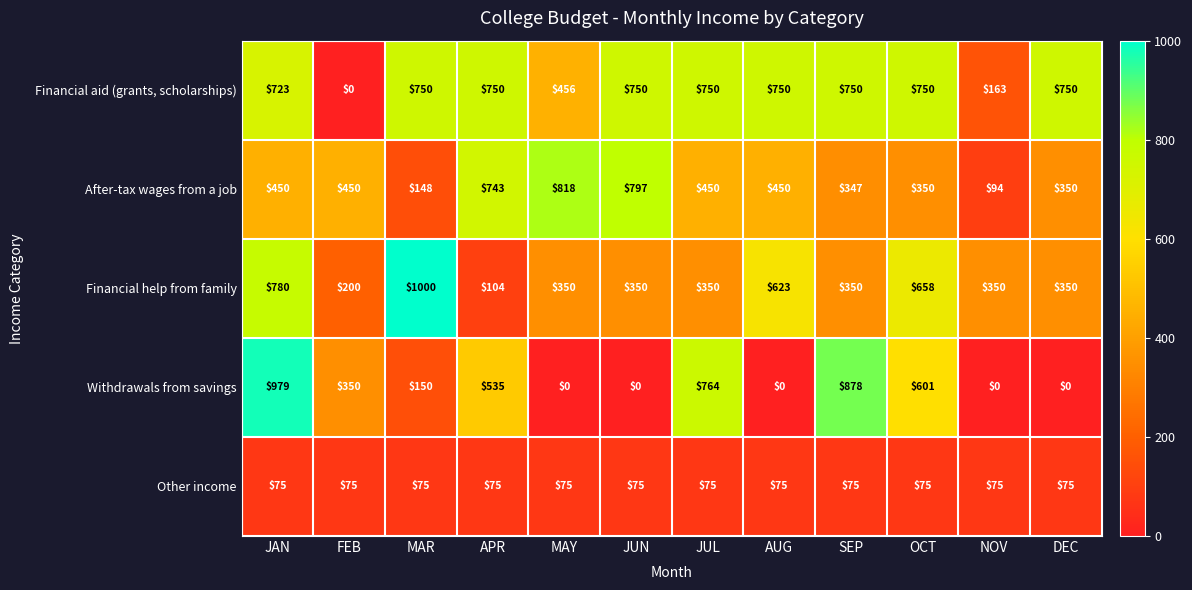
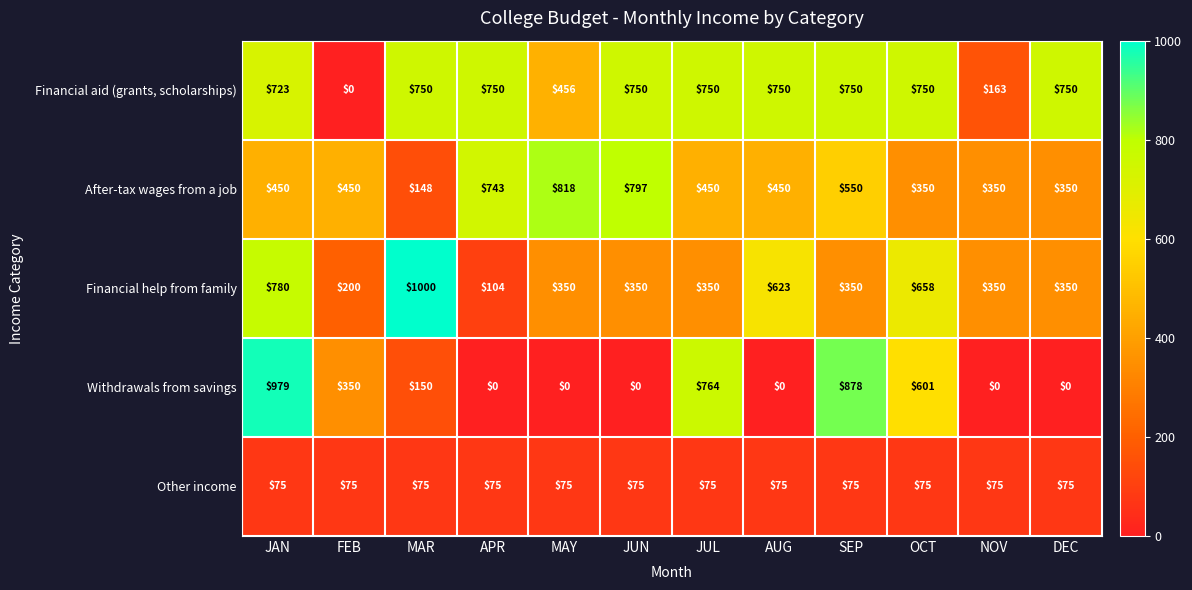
  {
    "Financial aid (grants, scholarships)": {
      "JAN": "$723",
      "FEB": "$0",
      "MAR": "$750",
      "APR": "$750",
      "MAY": "$456",
      "JUN": "$750",
      "JUL": "$750",
      "AUG": "$750",
      "SEP": "$750",
      "OCT": "$750",
      "NOV": "$163",
      "DEC": "$750"
    },
    "After-tax wages from a job": {
      "JAN": "$450",
      "FEB": "$450",
      "MAR": "$148",
      "APR": "$743",
      "MAY": "$818",
      "JUN": "$797",
      "JUL": "$450",
      "AUG": "$450",
-     "SEP": "$347",
+     "SEP": "$550",
      "OCT": "$350",
-     "NOV": "$94",
+     "NOV": "$350",
      "DEC": "$350"
    },
    "Financial help from family": {
      "JAN": "$780",
      "FEB": "$200",
      "MAR": "$1000",
      "APR": "$104",
      "MAY": "$350",
      "JUN": "$350",
      "JUL": "$350",
      "AUG": "$623",
      "SEP": "$350",
      "OCT": "$658",
      "NOV": "$350",
      "DEC": "$350"
    },
    "Withdrawals from savings": {
      "JAN": "$979",
      "FEB": "$350",
      "MAR": "$150",
-     "APR": "$535",
+     "APR": "$0",
      "MAY": "$0",
      "JUN": "$0",
      "JUL": "$764",
      "AUG": "$0",
      "SEP": "$878",
      "OCT": "$601",
      "NOV": "$0",
      "DEC": "$0"
    },
    "Other income": {
      "JAN": "$75",
      "FEB": "$75",
      "MAR": "$75",
      "APR": "$75",
      "MAY": "$75",
      "JUN": "$75",
      "JUL": "$75",
      "AUG": "$75",
      "SEP": "$75",
      "OCT": "$75",
      "NOV": "$75",
      "DEC": "$75"
    }
  }
